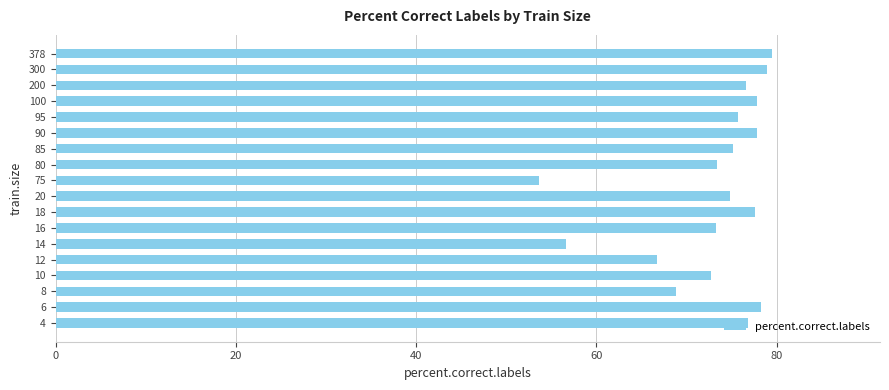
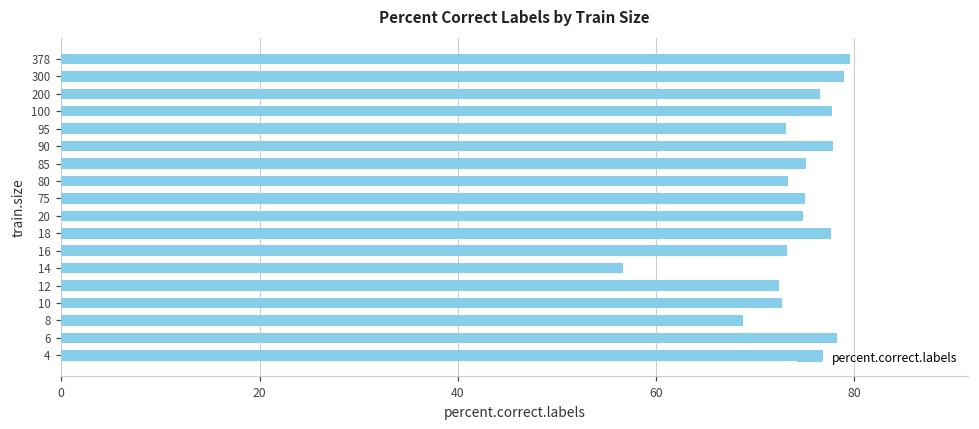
  {
    "378": 80,
    "300": 79,
    "200": 77,
    "100": 78,
-   "95": 76,
+   "95": 73,
    "90": 78,
    "85": 75,
    "80": 73,
-   "75": 54,
+   "75": 75,
    "20": 75,
    "18": 78,
    "16": 73,
    "14": 57,
-   "12": 67,
+   "12": 72,
    "10": 73,
    "8": 69,
    "6": 78,
    "4": 77
  }
